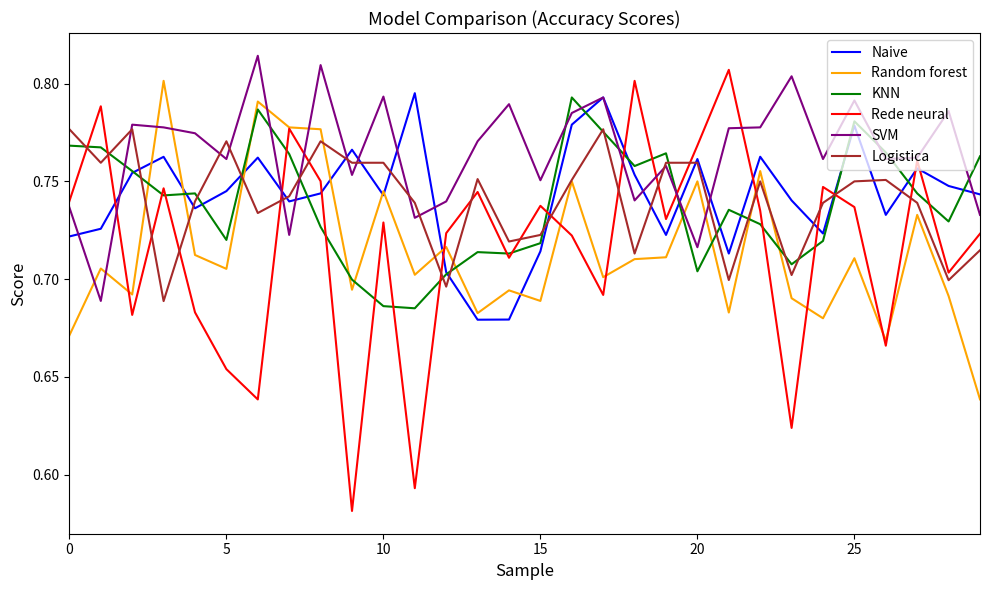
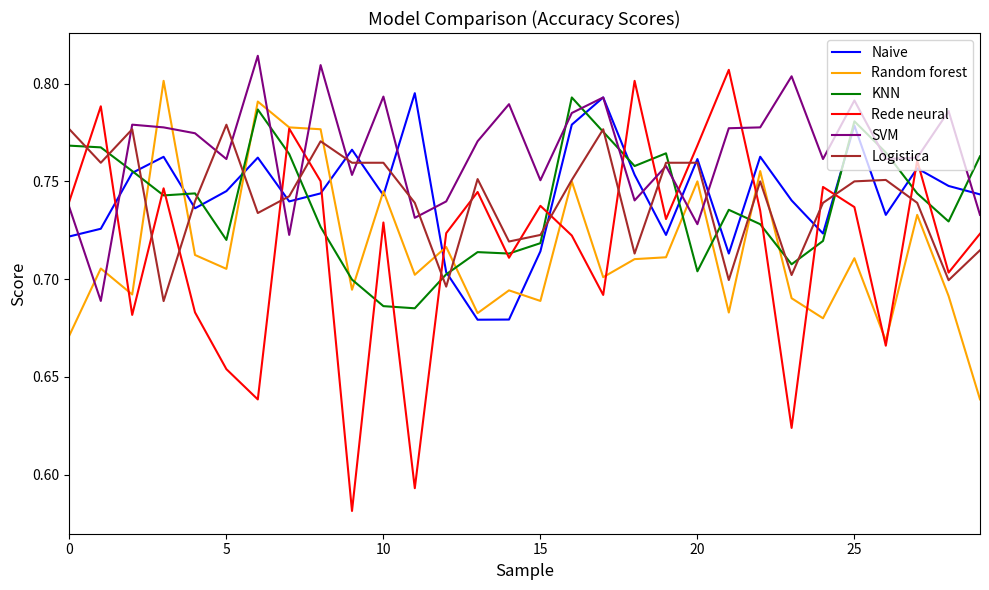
  {
    "Naive": {
      "0": 0.722,
      "5": 0.745,
      "10": 0.743,
      "15": 0.714,
      "20": 0.761
    },
    "Random forest": {
      "0": 0.671,
      "5": 0.705,
      "10": 0.745,
      "15": 0.689,
      "20": 0.750,
      "25": 0.711
    },
    "KNN": {
      "0": 0.768,
      "5": 0.720,
      "10": 0.686,
      "15": 0.718,
      "20": 0.704
    },
    "Rede neural": {
      "0": 0.740,
      "5": 0.654,
      "10": 0.729,
      "15": 0.738,
      "20": 0.768,
      "25": 0.737
    },
    "SVM": {
      "0": 0.737,
      "5": 0.761,
      "10": 0.793,
      "15": 0.751,
-     "20": 0.716
+     "20": 0.728
    },
    "Logistica": {
      "0": 0.777,
-     "5": 0.771,
+     "5": 0.779,
      "10": 0.760,
      "15": 0.723,
      "20": 0.760,
      "25": 0.750
    }
  }
